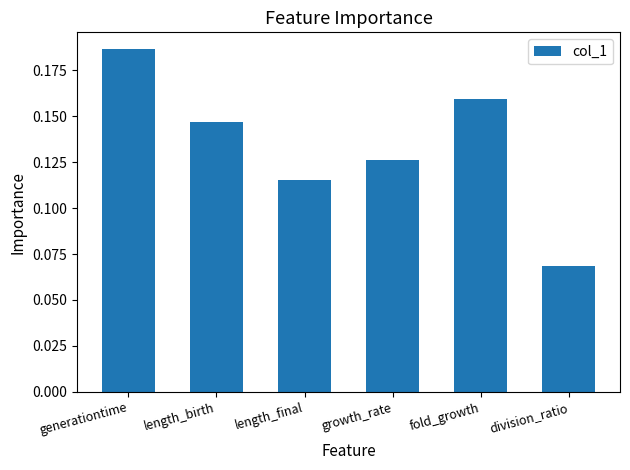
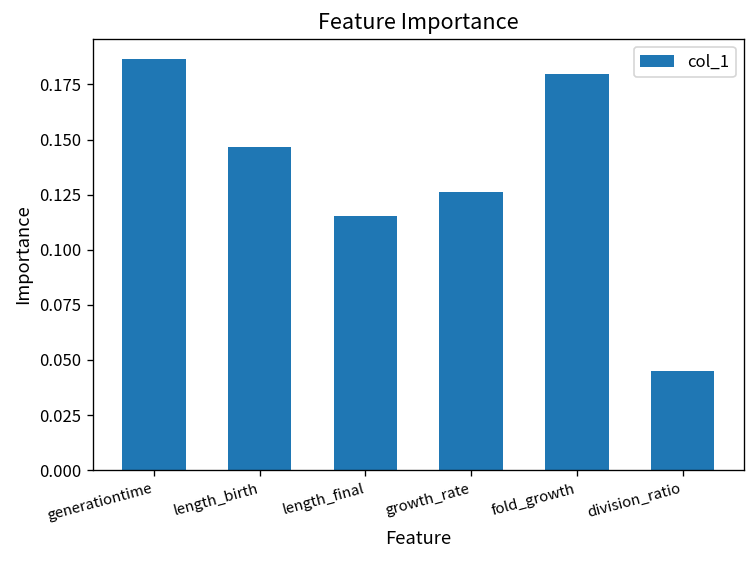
  {
    "generationtime": 0.186,
    "length_birth": 0.147,
    "length_final": 0.115,
    "growth_rate": 0.126,
-   "fold_growth": 0.159,
-   "division_ratio": 0.069
+   "fold_growth": 0.180,
+   "division_ratio": 0.045
  }
